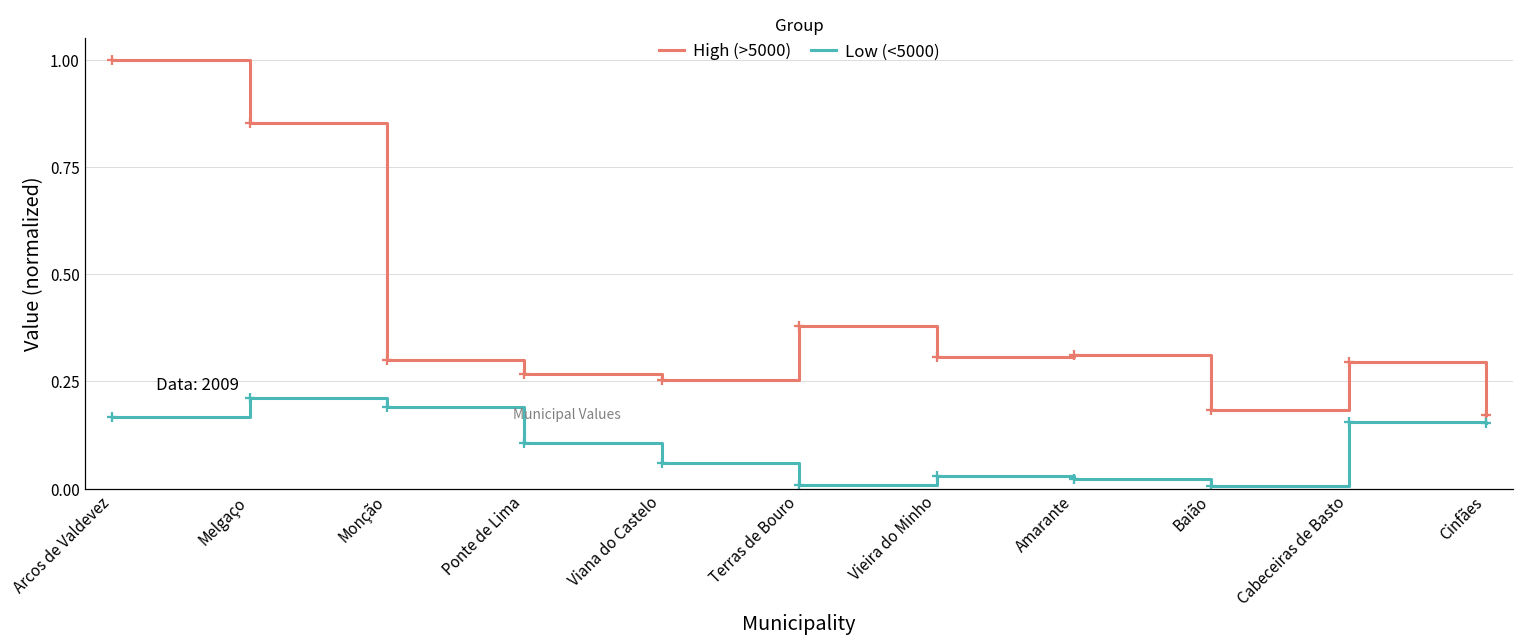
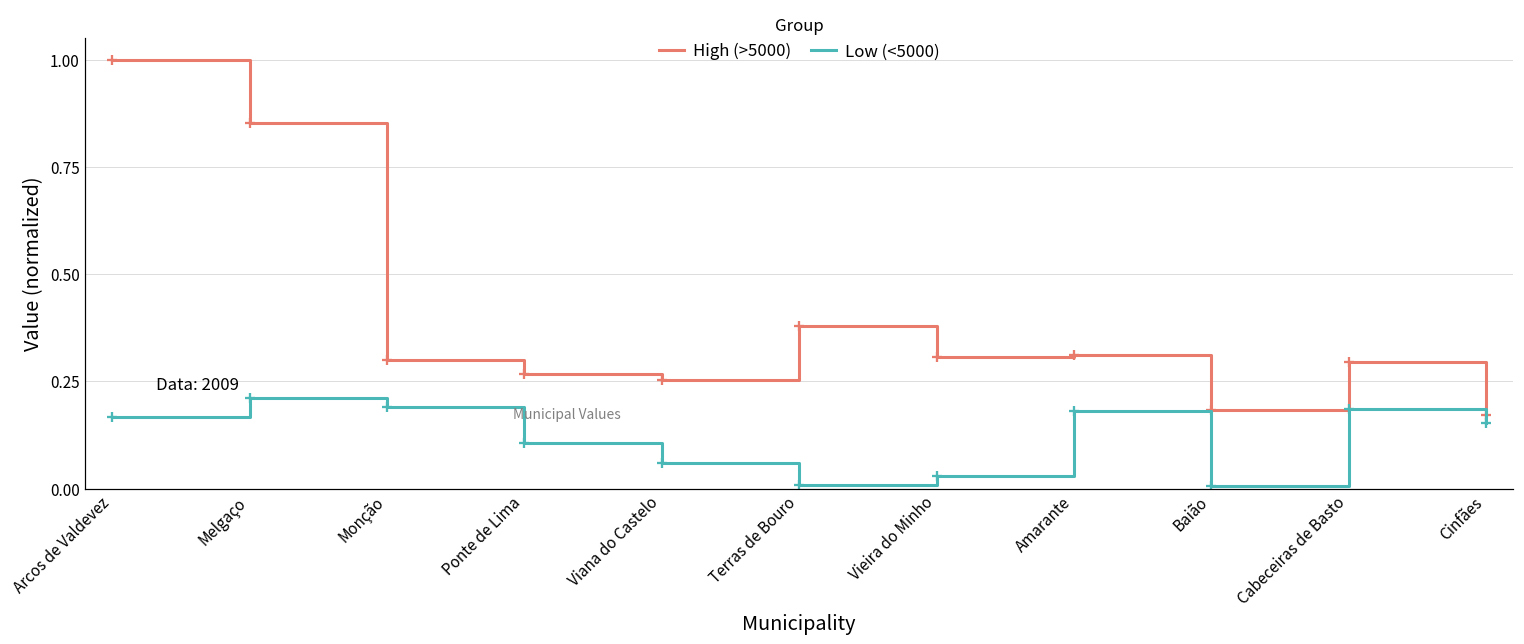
  {
    "High (>5000)": {
      "Arcos de Valdevez": 1.00,
      "Melgaço": 0.85,
      "Monção": 0.30,
      "Ponte de Lima": 0.27,
      "Viana do Castelo": 0.25,
      "Terras de Bouro": 0.38,
      "Vieira do Minho": 0.31,
      "Amarante": 0.31,
      "Baião": 0.18,
      "Cabeceiras de Basto": 0.30,
      "Cinfães": 0.17
    },
    "Low (<5000)": {
      "Arcos de Valdevez": 0.17,
      "Monção": 0.19,
      "Ponte de Lima": 0.11,
      "Viana do Castelo": 0.06,
      "Terras de Bouro": 0.01,
      "Vieira do Minho": 0.03,
-     "Amarante": 0.02,
+     "Amarante": 0.18,
      "Baião": 0.01,
-     "Cabeceiras de Basto": 0.15,
+     "Cabeceiras de Basto": 0.19,
      "Cinfães": 0.15
    }
  }
